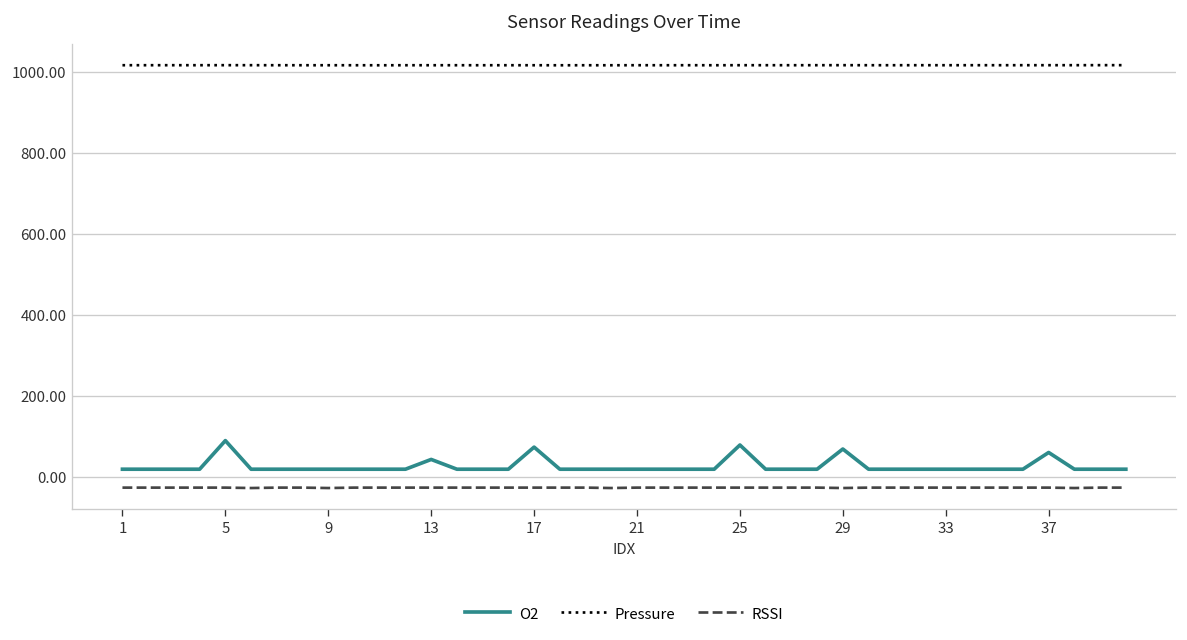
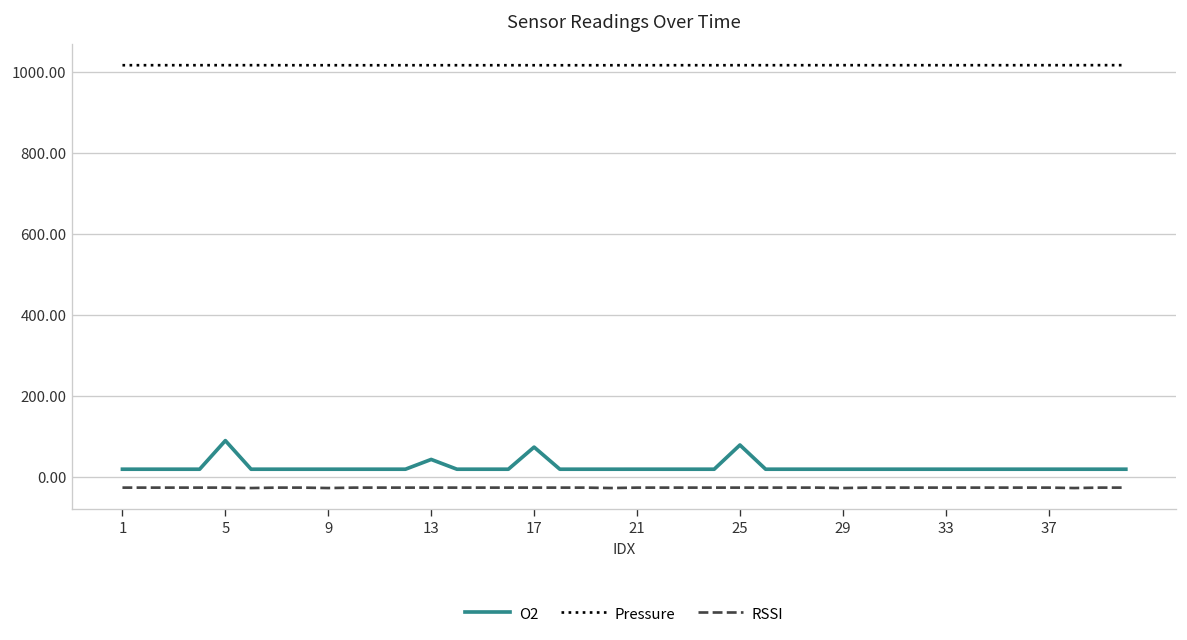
  {
    "O2": {
      "1": 20,
      "5": 90,
      "9": 20,
      "13": 40,
      "17": 70,
      "21": 20,
      "25": 80,
-     "29": 70,
+     "29": 20,
      "33": 20,
-     "37": 60
+     "37": 20
    },
    "Pressure": {
      "1": 1020,
      "5": 1020,
      "9": 1020,
      "13": 1020,
      "17": 1020,
      "21": 1020,
      "25": 1020,
      "29": 1020,
      "33": 1020,
      "37": 1020
    },
    "RSSI": {
      "1": -30,
      "5": -30,
      "9": -30,
      "13": -30,
      "17": -30,
      "21": -30,
      "25": -30,
      "29": -30,
      "33": -30,
      "37": -30
    }
  }
